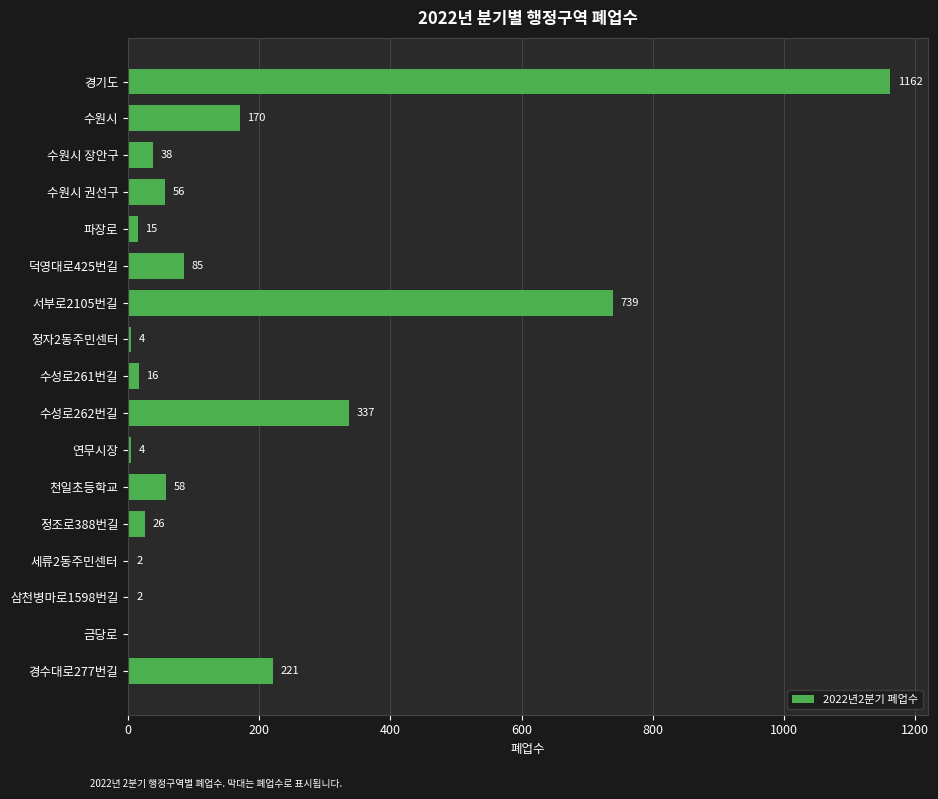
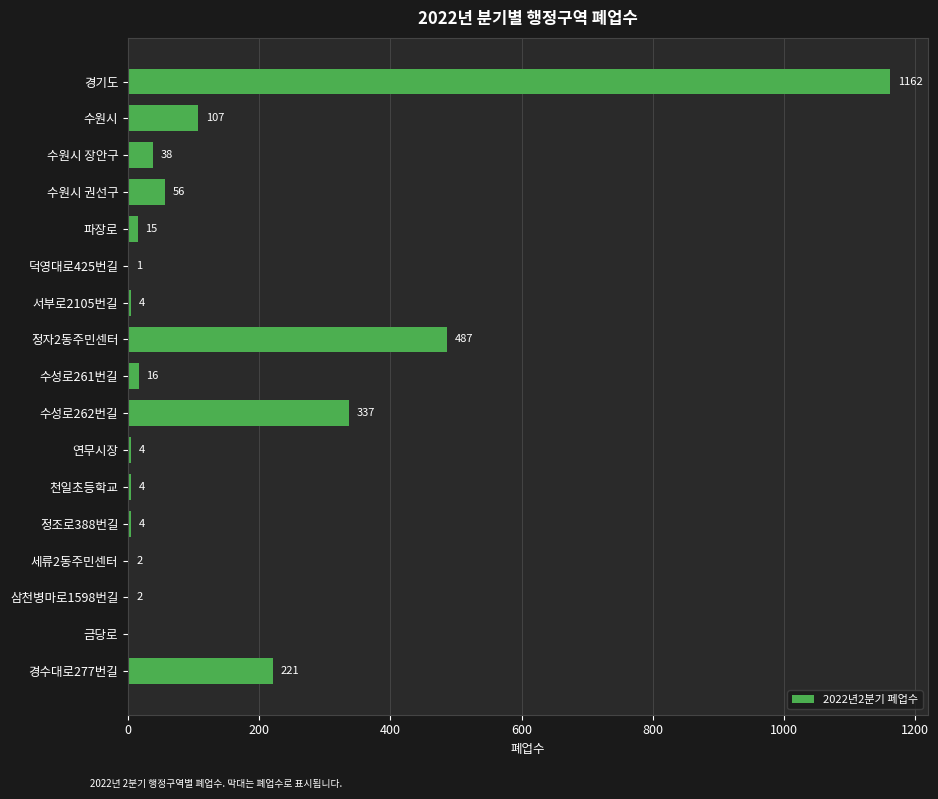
  {
    "경기도": 1162,
-   "수원시": 170,
+   "수원시": 107,
    "수원시 장안구": 38,
    "수원시 권선구": 56,
    "파장로": 15,
-   "덕영대로425번길": 85,
-   "서부로2105번길": 739,
-   "정자2동주민센터": 4,
+   "덕영대로425번길": 1,
+   "서부로2105번길": 4,
+   "정자2동주민센터": 487,
    "수성로261번길": 16,
    "수성로262번길": 337,
    "연무시장": 4,
-   "천일초등학교": 58,
-   "정조로388번길": 26,
+   "천일초등학교": 4,
+   "정조로388번길": 4,
    "세류2동주민센터": 2,
    "삼천병마로1598번길": 2,
    "경수대로277번길": 221
  }
